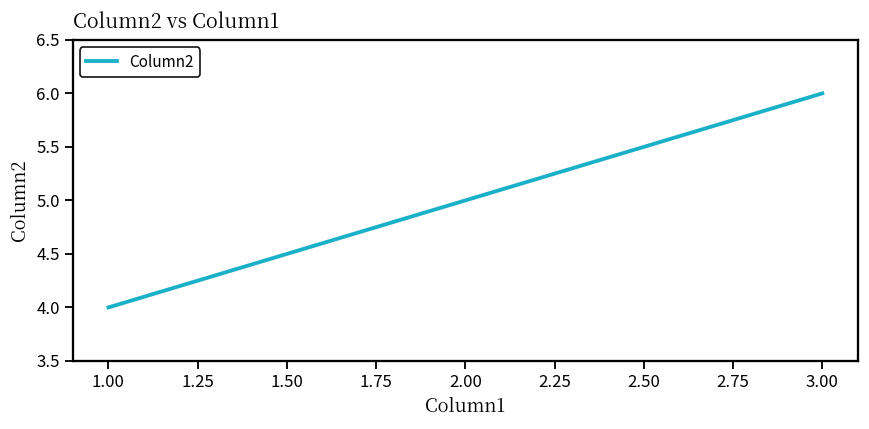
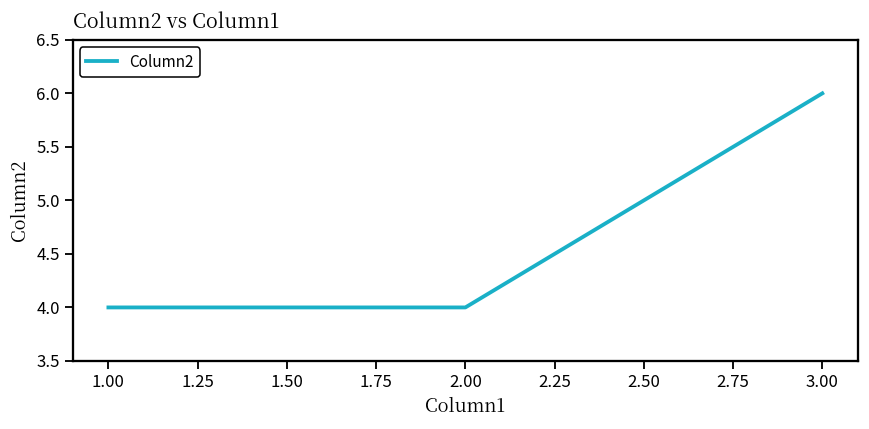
  {
    "1.00": 4,
-   "2.00": 5,
+   "2.00": 4,
    "3.00": 6
  }
